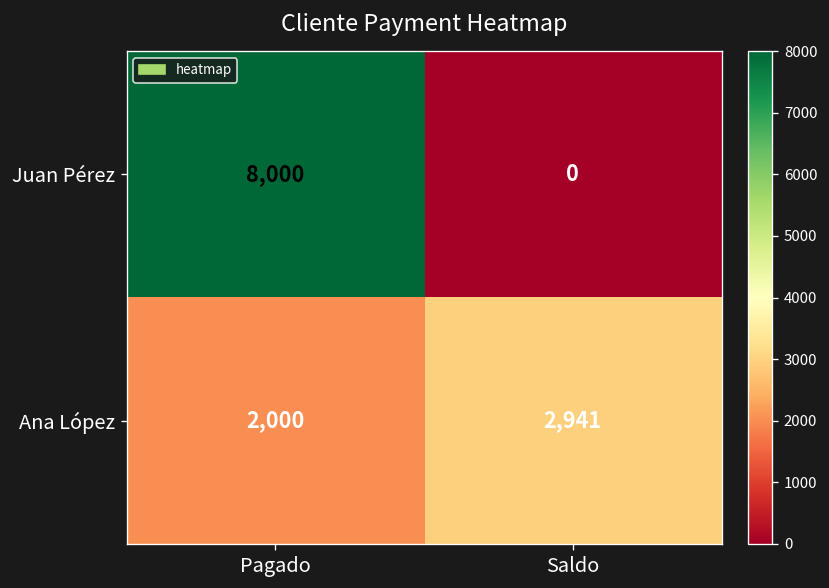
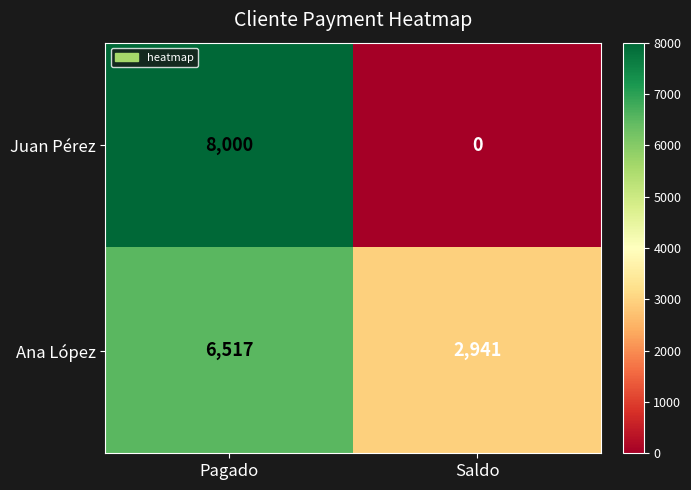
  {
    "Juan Pérez": {
      "Pagado": "8,000",
      "Saldo": "0"
    },
    "Ana López": {
-     "Pagado": "2,000",
+     "Pagado": "6,517",
      "Saldo": "2,941"
    }
  }
